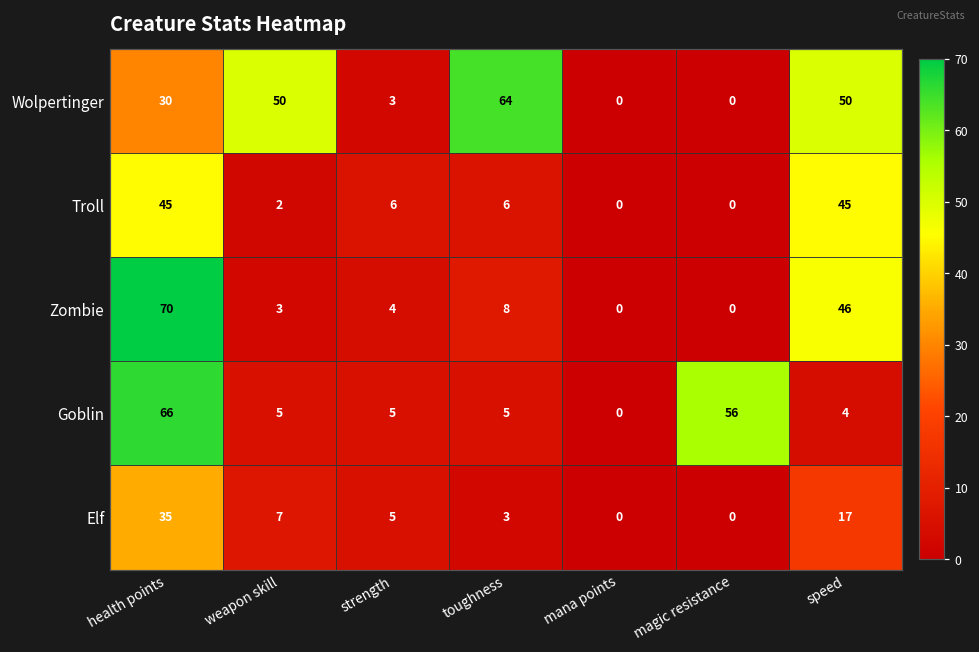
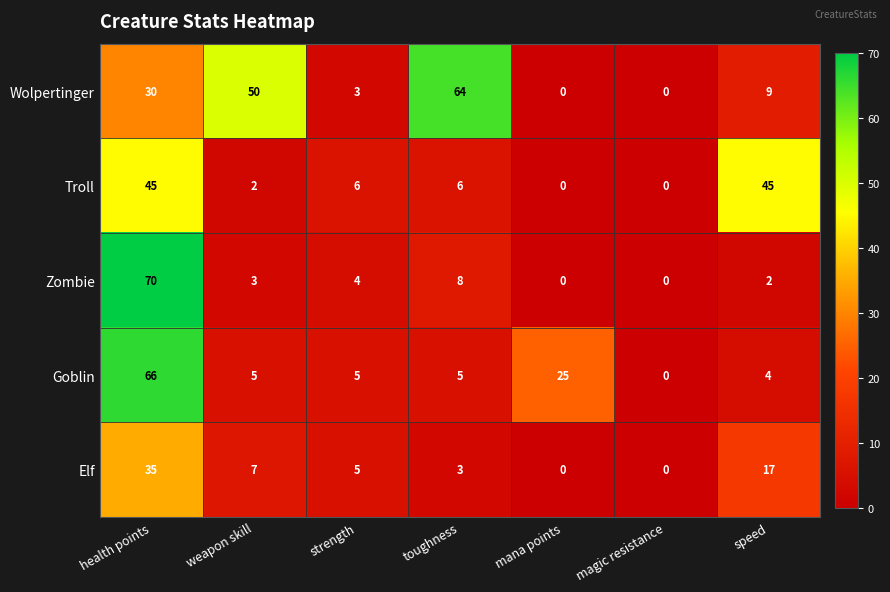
  {
    "Wolpertinger": {
      "health points": 30,
      "weapon skill": 50,
      "strength": 3,
      "toughness": 64,
      "mana points": 0,
      "magic resistance": 0,
-     "speed": 50
+     "speed": 9
    },
    "Troll": {
      "health points": 45,
      "weapon skill": 2,
      "strength": 6,
      "toughness": 6,
      "mana points": 0,
      "magic resistance": 0,
      "speed": 45
    },
    "Zombie": {
      "health points": 70,
      "weapon skill": 3,
      "strength": 4,
      "toughness": 8,
      "mana points": 0,
      "magic resistance": 0,
-     "speed": 46
+     "speed": 2
    },
    "Goblin": {
      "health points": 66,
      "weapon skill": 5,
      "strength": 5,
      "toughness": 5,
-     "mana points": 0,
-     "magic resistance": 56,
+     "mana points": 25,
+     "magic resistance": 0,
      "speed": 4
    },
    "Elf": {
      "health points": 35,
      "weapon skill": 7,
      "strength": 5,
      "toughness": 3,
      "mana points": 0,
      "magic resistance": 0,
      "speed": 17
    }
  }
